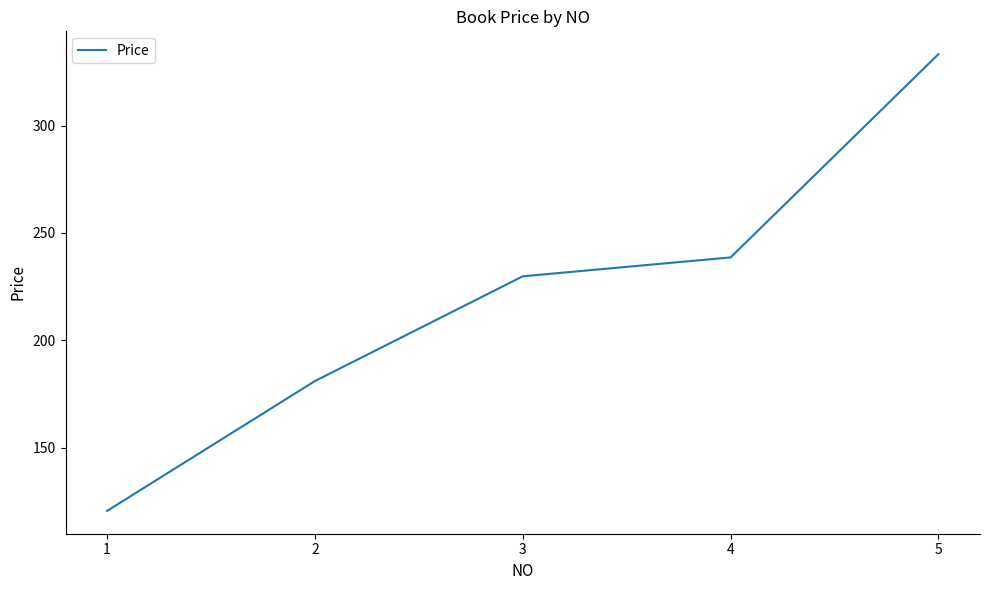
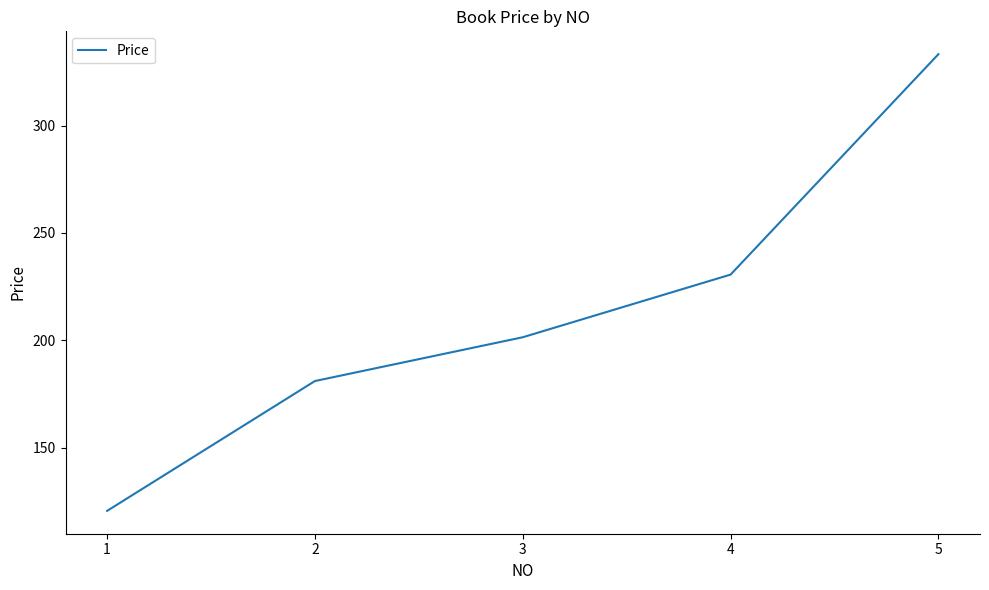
  {
    "1": 121,
    "2": 181,
-   "3": 230,
-   "4": 239,
+   "3": 201,
+   "4": 231,
    "5": 333
  }
